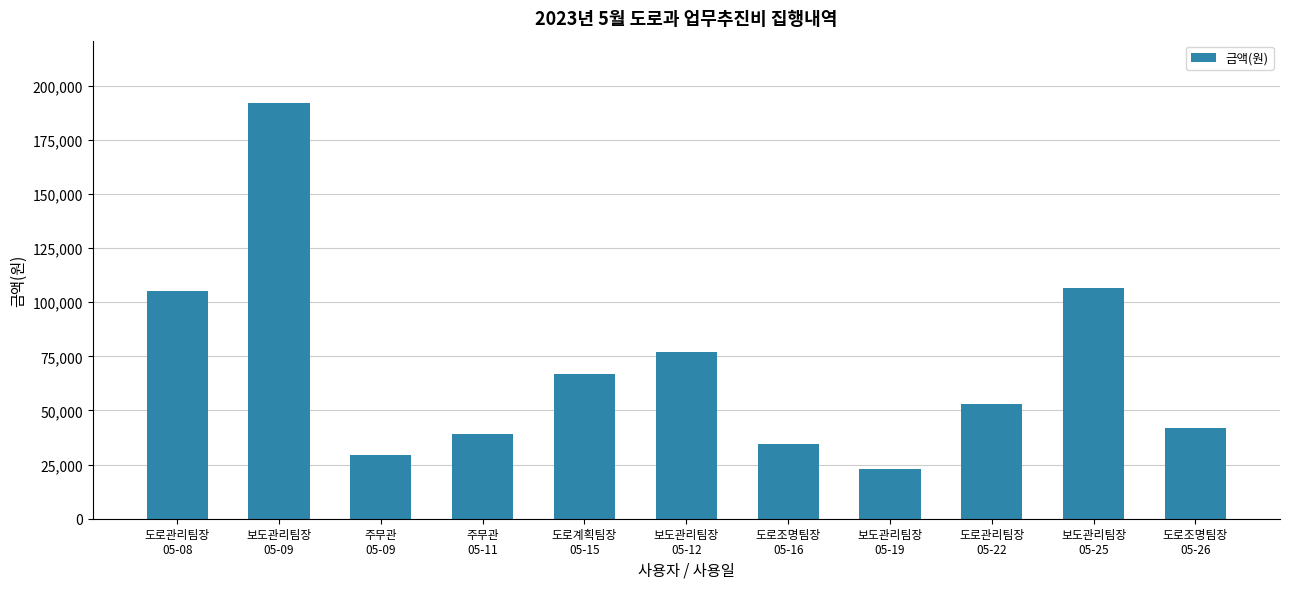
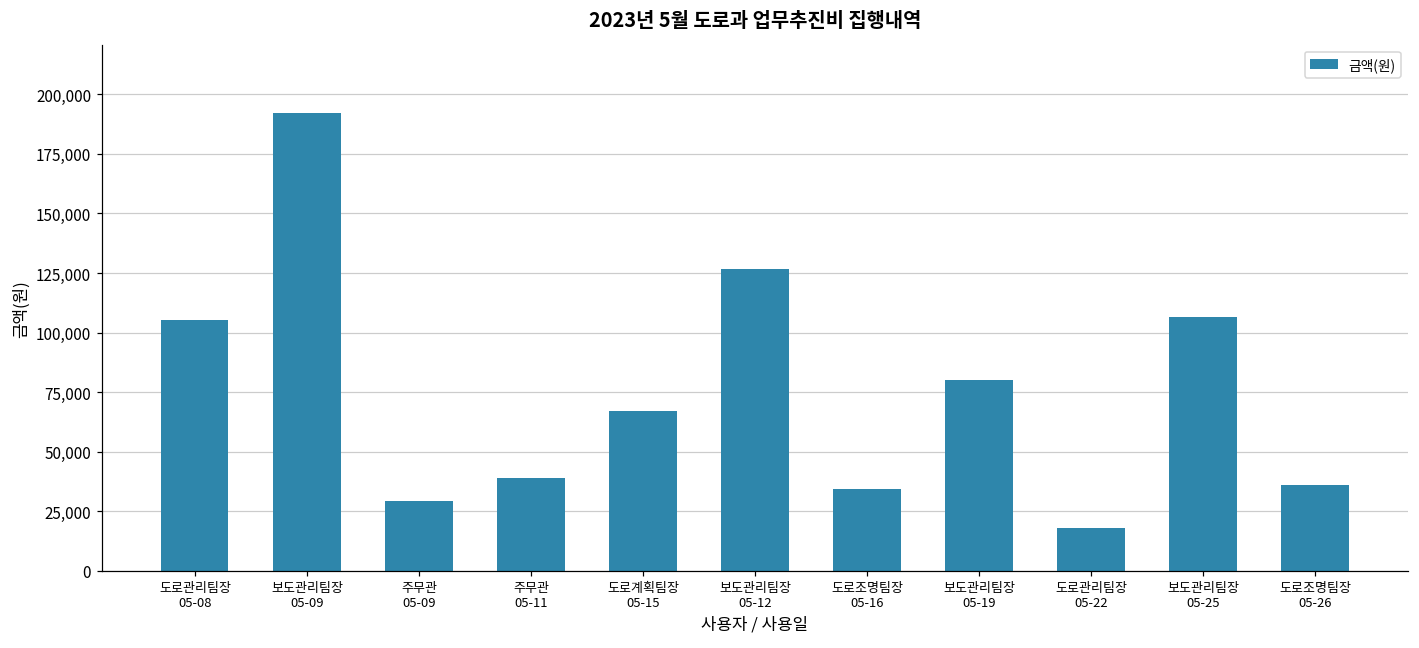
  {
    "도로관리팀장 05-08": "105,000",
    "보도관리팀장 05-09": "192,000",
    "주무관 05-09": "29,000",
    "주무관 05-11": "39,000",
    "도로계획팀장 05-15": "67,000",
-   "보도관리팀장 05-12": "77,000",
+   "보도관리팀장 05-12": "127,000",
    "도로조명팀장 05-16": "35,000",
-   "보도관리팀장 05-19": "23,000",
-   "도로관리팀장 05-22": "53,000",
+   "보도관리팀장 05-19": "80,000",
+   "도로관리팀장 05-22": "18,000",
    "보도관리팀장 05-25": "107,000",
-   "도로조명팀장 05-26": "42,000"
+   "도로조명팀장 05-26": "36,000"
  }
